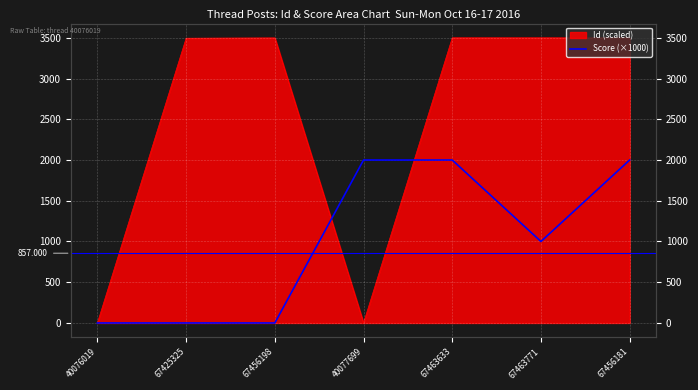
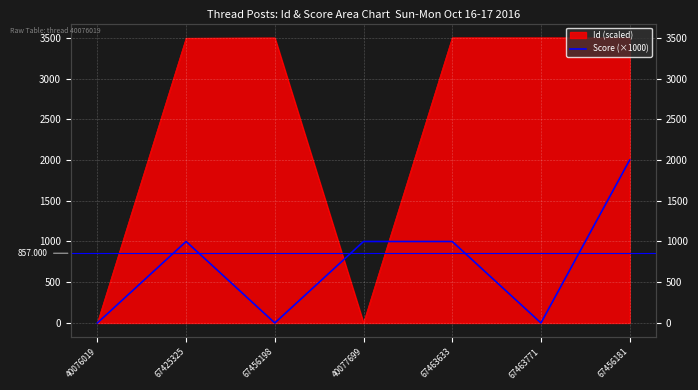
  {
    "Id (scaled)": {
      "67425325": 3500,
      "67456198": 3500,
      "40077699": 0,
      "67463633": 3500,
      "67463771": 3500
    },
    "Score (×1000)": {
-     "67425325": 0,
+     "67425325": 1000,
      "67456198": 0,
-     "40077699": 2000,
-     "67463633": 2000,
-     "67463771": 1000,
+     "40077699": 1000,
+     "67463633": 1000,
+     "67463771": 0,
      "67456181": 2000
    }
  }
